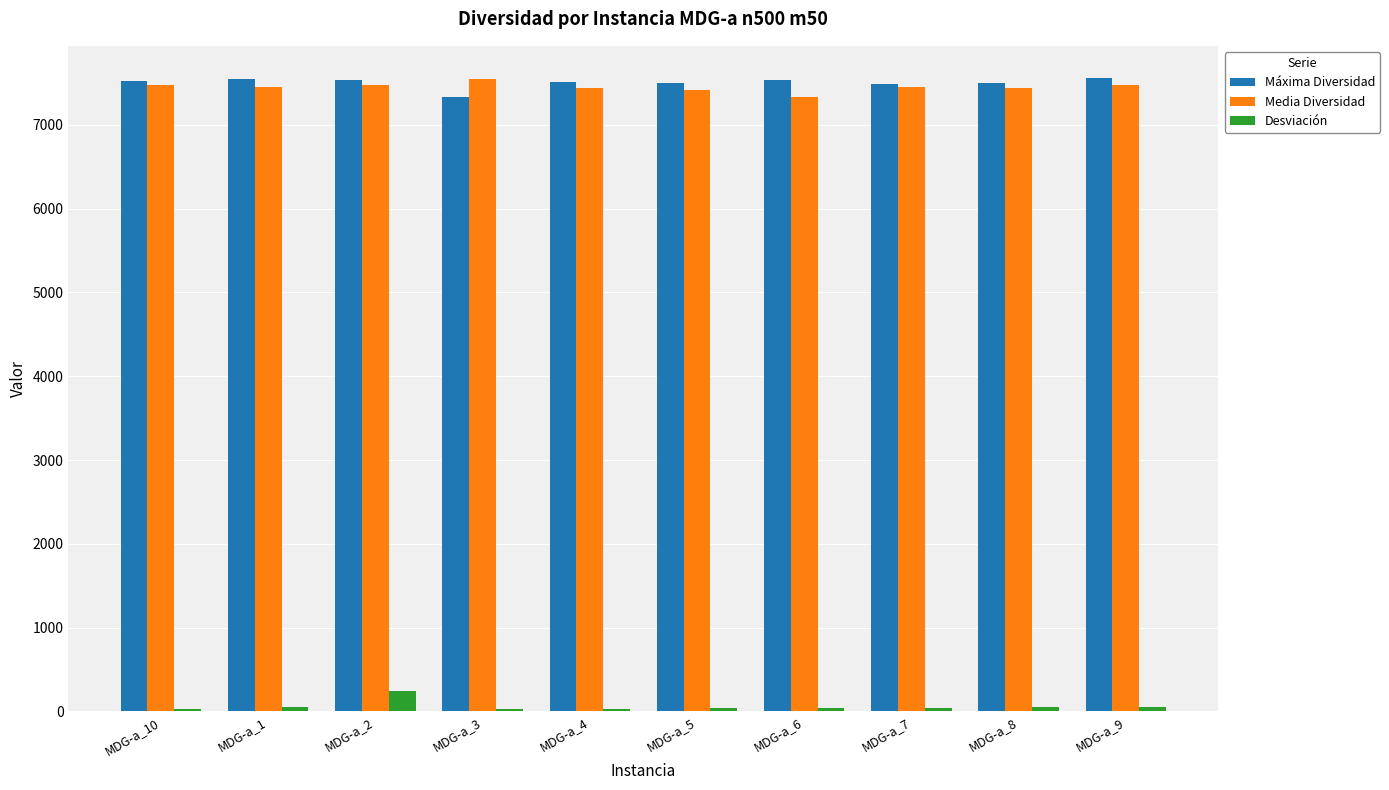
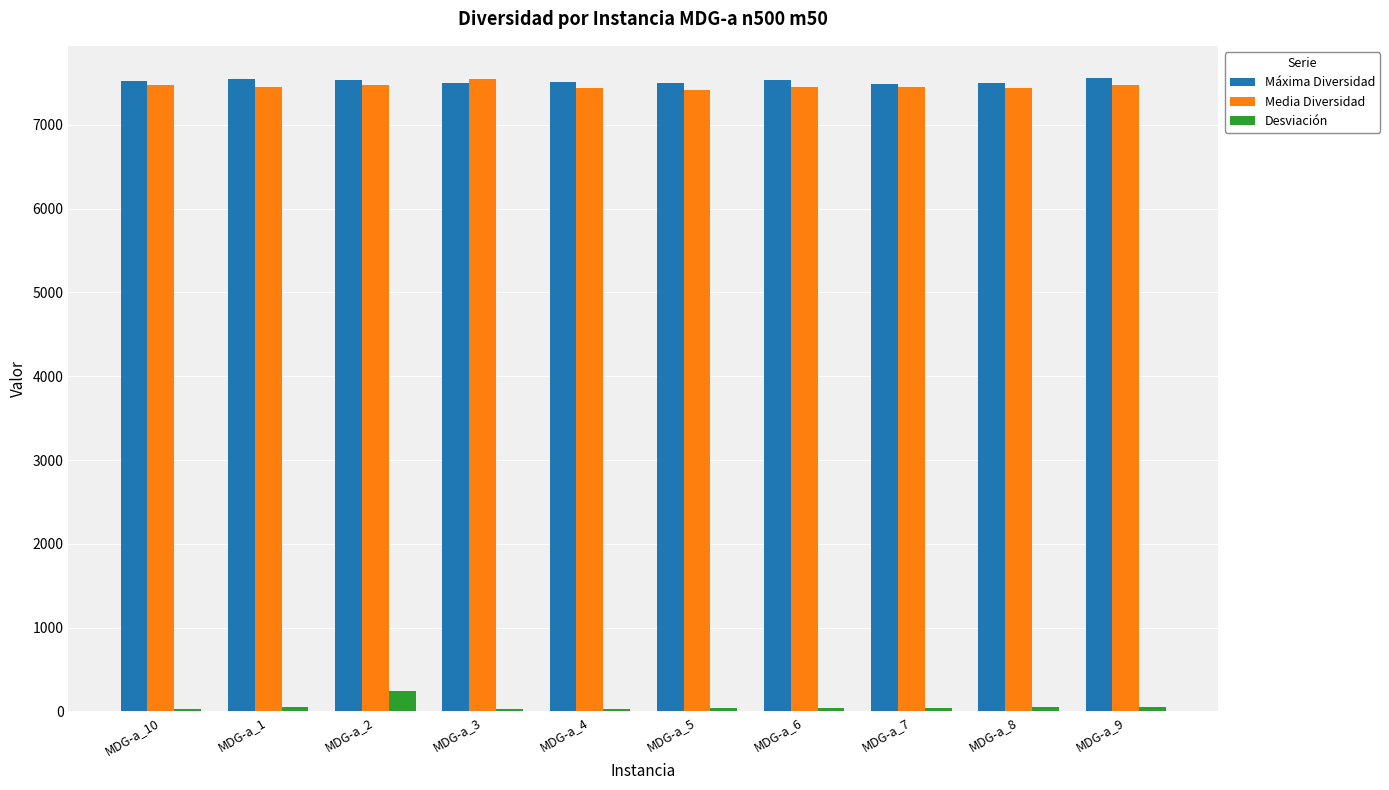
  {
    "Máxima Diversidad": {
      "MDG-a_10": 7500,
      "MDG-a_1": 7600,
      "MDG-a_2": 7500,
-     "MDG-a_3": 7300,
+     "MDG-a_3": 7500,
      "MDG-a_4": 7500,
      "MDG-a_5": 7500,
      "MDG-a_6": 7500,
      "MDG-a_7": 7500,
      "MDG-a_8": 7500,
      "MDG-a_9": 7600
    },
    "Media Diversidad": {
      "MDG-a_10": 7500,
      "MDG-a_1": 7400,
      "MDG-a_2": 7500,
      "MDG-a_3": 7500,
      "MDG-a_4": 7400,
      "MDG-a_5": 7400,
-     "MDG-a_6": 7300,
+     "MDG-a_6": 7400,
      "MDG-a_7": 7400,
      "MDG-a_8": 7400,
      "MDG-a_9": 7500
    },
    "Desviación": {
      "MDG-a_1": 100,
      "MDG-a_2": 200,
      "MDG-a_3": 0,
      "MDG-a_4": 0,
      "MDG-a_5": 0,
      "MDG-a_6": 0,
      "MDG-a_7": 0,
      "MDG-a_8": 100,
      "MDG-a_9": 0
    }
  }
